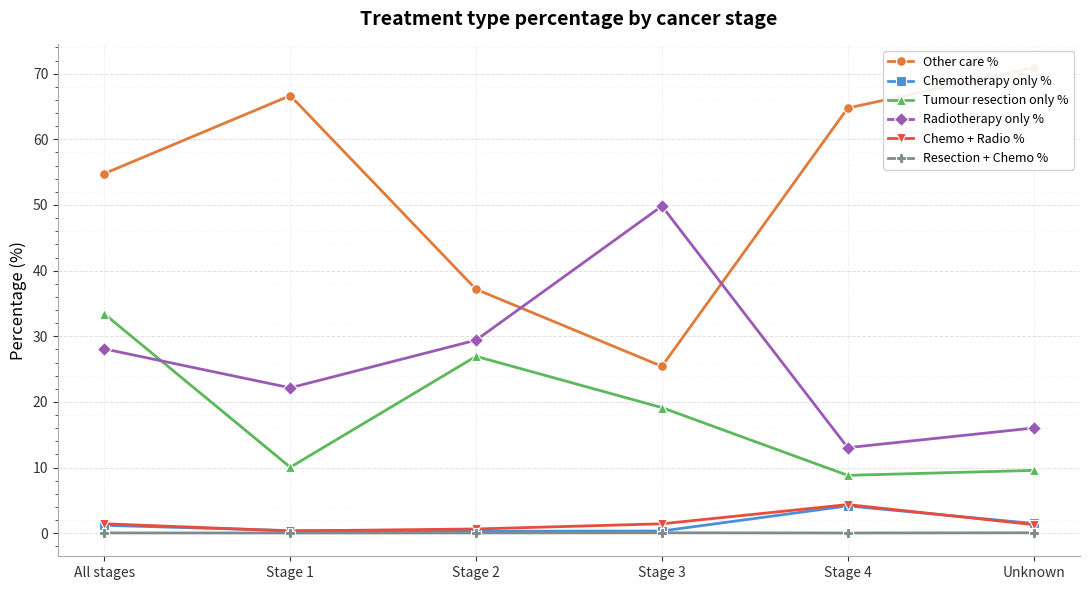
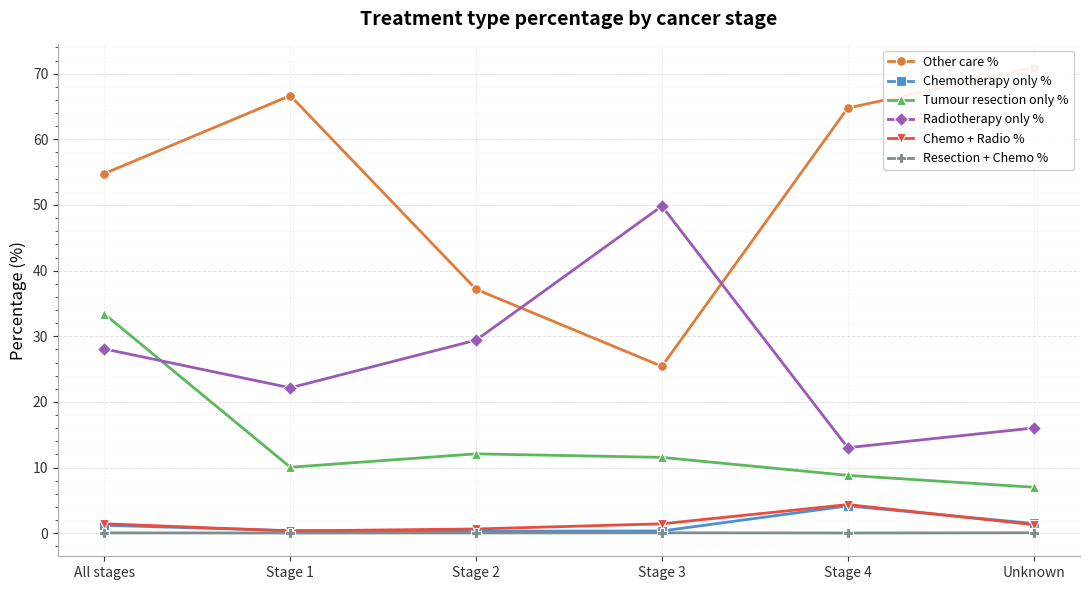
  {
    "Tumour resection only %": {
      "All stages": 33,
      "Stage 1": 10,
-     "Stage 2": 27,
-     "Stage 3": 19,
+     "Stage 2": 12,
+     "Stage 3": 12,
      "Stage 4": 9,
-     "Unknown": 10
+     "Unknown": 7
    },
    "Radiotherapy only %": {
      "All stages": 28,
      "Stage 1": 22,
      "Stage 2": 29,
      "Stage 3": 50,
      "Stage 4": 13,
      "Unknown": 16
    },
    "Resection + Chemo %": {
      "All stages": 0,
      "Stage 4": 0,
      "Unknown": 0
    }
  }
